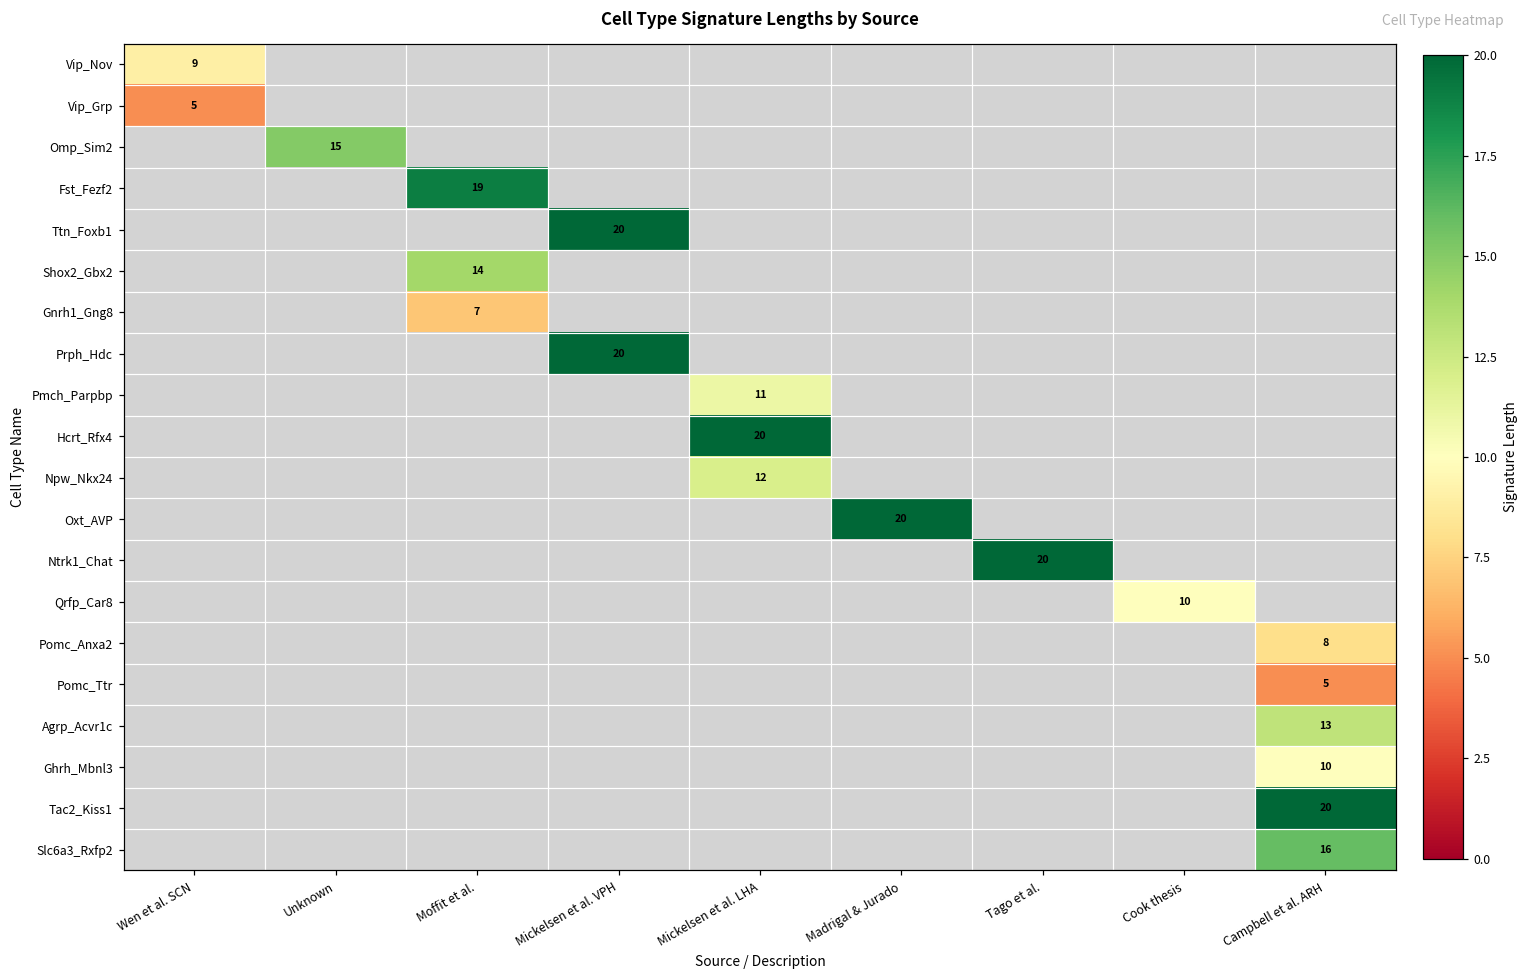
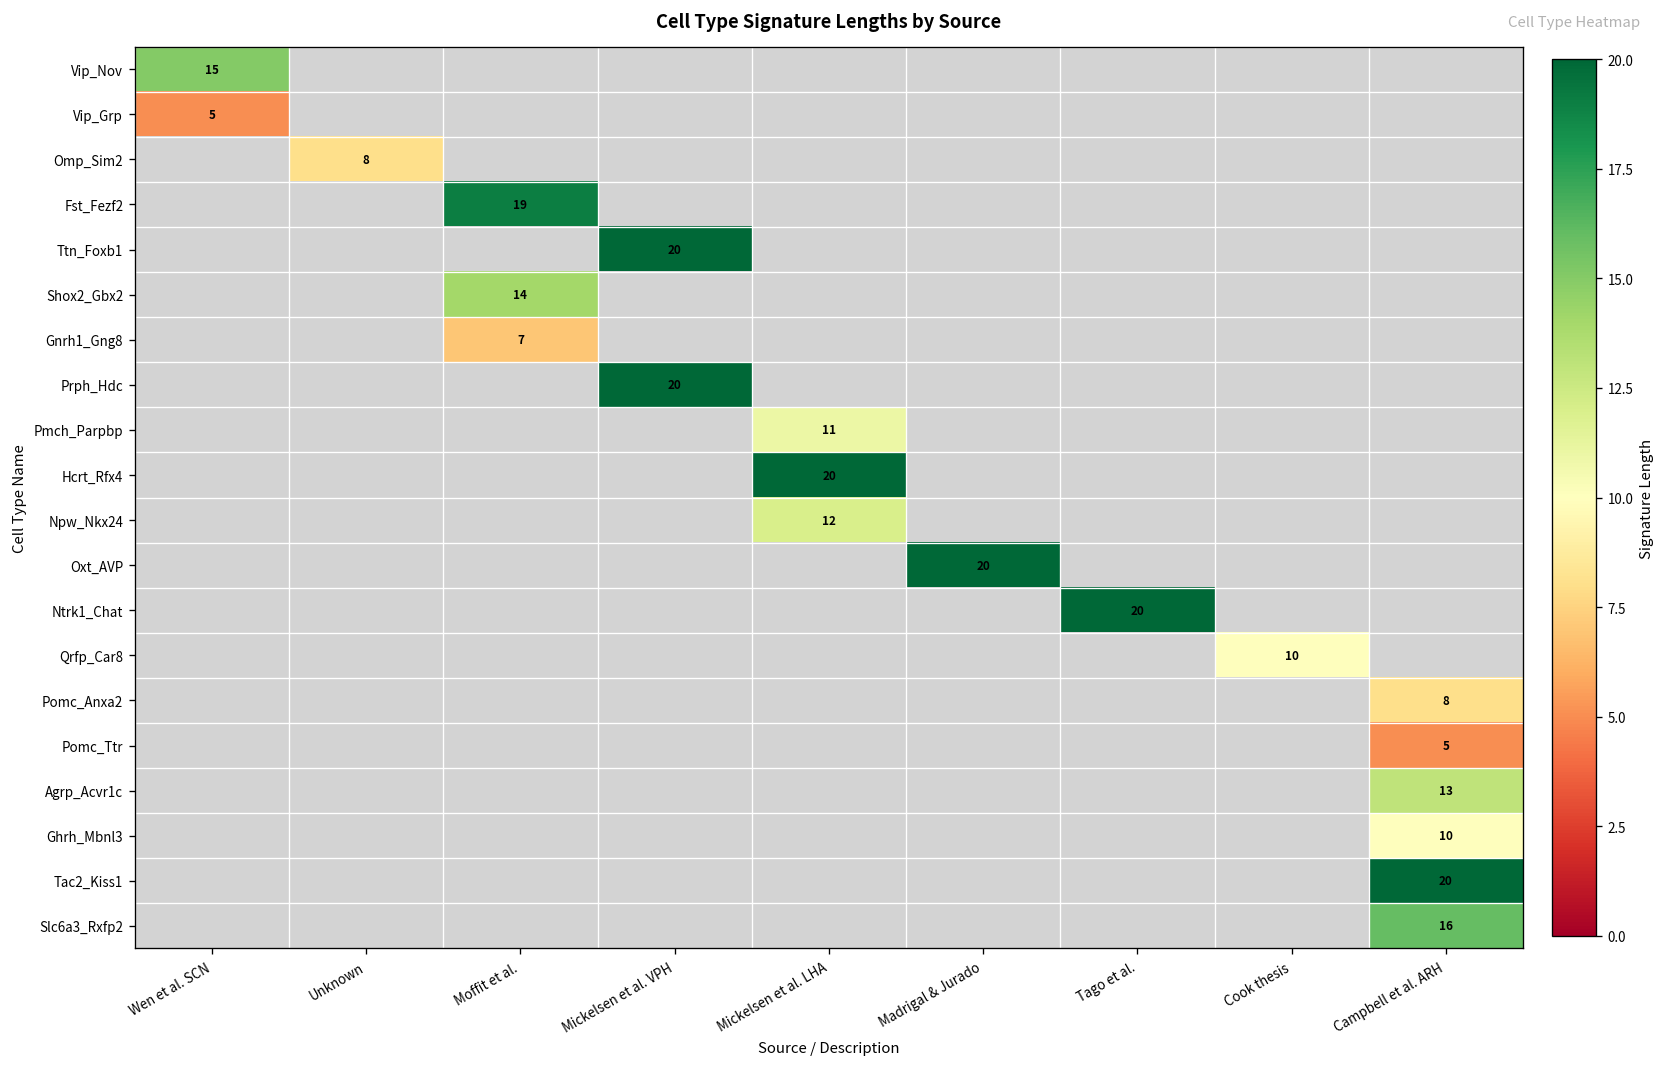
  {
    "Vip_Nov": {
-     "Wen et al. SCN": 9
+     "Wen et al. SCN": 15
    },
    "Vip_Grp": {
      "Wen et al. SCN": 5
    },
    "Omp_Sim2": {
-     "Unknown": 15
+     "Unknown": 8
    },
    "Fst_Fezf2": {
      "Moffit et al.": 19
    },
    "Ttn_Foxb1": {
      "Mickelsen et al. VPH": 20
    },
    "Shox2_Gbx2": {
      "Moffit et al.": 14
    },
    "Gnrh1_Gng8": {
      "Moffit et al.": 7
    },
    "Prph_Hdc": {
      "Mickelsen et al. VPH": 20
    },
    "Pmch_Parpbp": {
      "Mickelsen et al. LHA": 11
    },
    "Hcrt_Rfx4": {
      "Mickelsen et al. LHA": 20
    },
    "Npw_Nkx24": {
      "Mickelsen et al. LHA": 12
    },
    "Oxt_AVP": {
      "Madrigal & Jurado": 20
    },
    "Ntrk1_Chat": {
      "Tago et al.": 20
    },
    "Qrfp_Car8": {
      "Cook thesis": 10
    },
    "Pomc_Anxa2": {
      "Campbell et al. ARH": 8
    },
    "Pomc_Ttr": {
      "Campbell et al. ARH": 5
    },
    "Agrp_Acvr1c": {
      "Campbell et al. ARH": 13
    },
    "Ghrh_Mbnl3": {
      "Campbell et al. ARH": 10
    },
    "Tac2_Kiss1": {
      "Campbell et al. ARH": 20
    },
    "Slc6a3_Rxfp2": {
      "Campbell et al. ARH": 16
    }
  }
